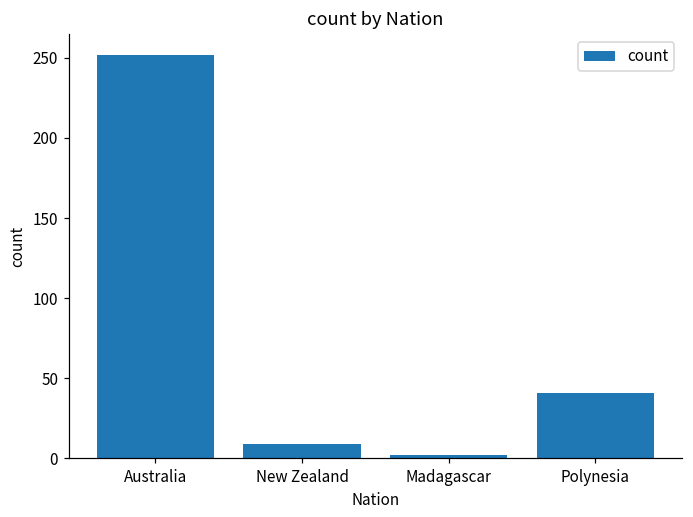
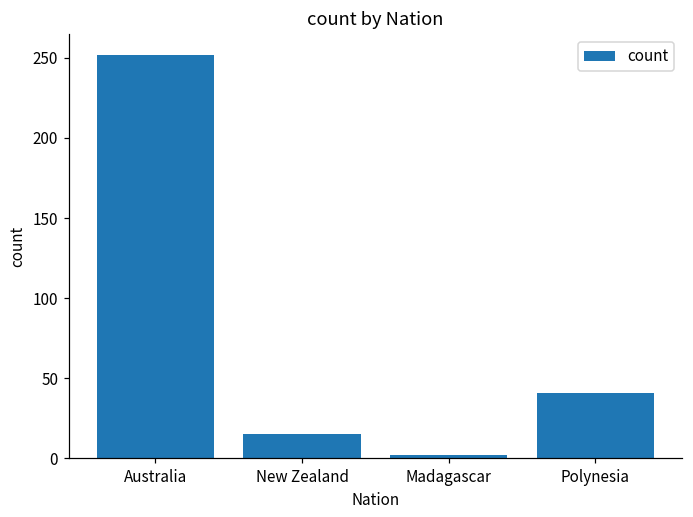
  {
    "Australia": 252,
-   "New Zealand": 9,
+   "New Zealand": 15,
    "Madagascar": 2,
    "Polynesia": 41
  }
